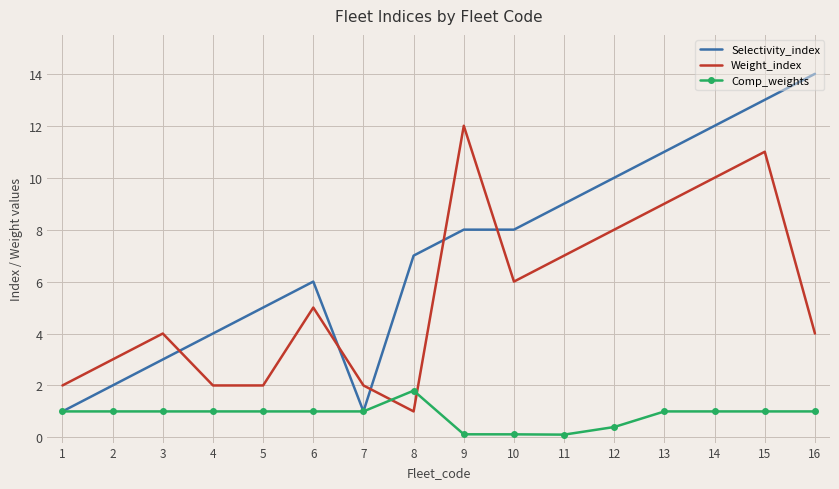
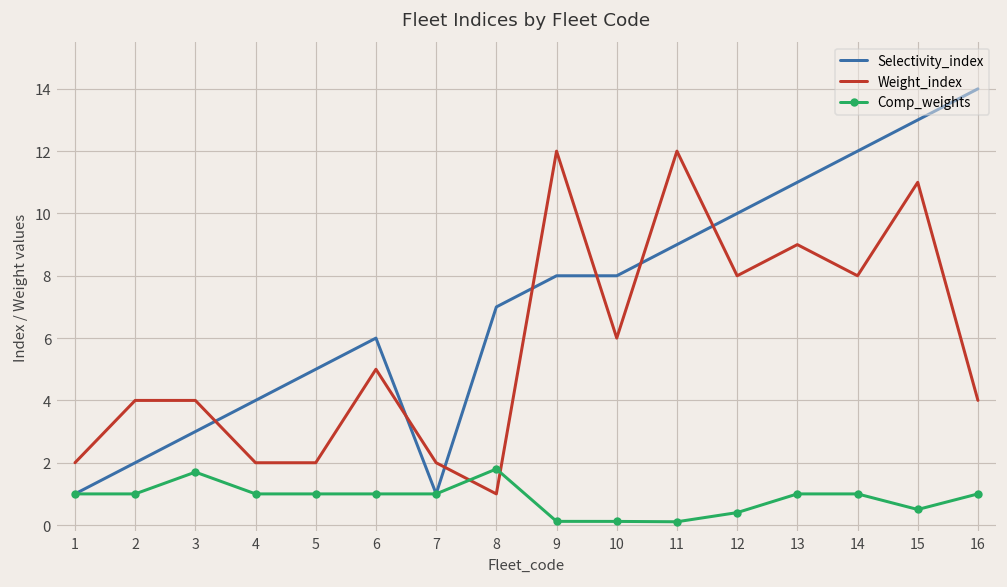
  {
    "Selectivity_index": {
      "2": 2.0,
      "3": 3.0,
      "4": 4.0,
      "5": 5.0,
      "6": 6.0,
      "8": 7.0,
      "9": 8.0,
      "10": 8.0,
      "11": 9.0,
      "12": 10.0,
      "13": 11.0,
      "14": 12.0,
      "15": 13.0
    },
    "Weight_index": {
      "1": 2,
-     "2": 3,
+     "2": 4,
      "3": 4,
      "4": 2,
      "5": 2,
      "6": 5,
      "7": 2,
      "8": 1,
      "9": 12,
      "10": 6,
-     "11": 7,
+     "11": 12,
      "12": 8,
      "13": 9,
-     "14": 10,
+     "14": 8,
      "15": 11,
      "16": 4
    },
    "Comp_weights": {
      "2": 1.0,
-     "3": 1.0,
+     "3": 1.7,
      "4": 1.0,
      "5": 1.0,
      "6": 1.0,
      "8": 1.8,
      "9": 0.1,
      "10": 0.1,
      "11": 0.1,
      "12": 0.4,
      "13": 1.0,
      "14": 1.0,
-     "15": 1.0,
+     "15": 0.5,
      "16": 1.0
    }
  }
